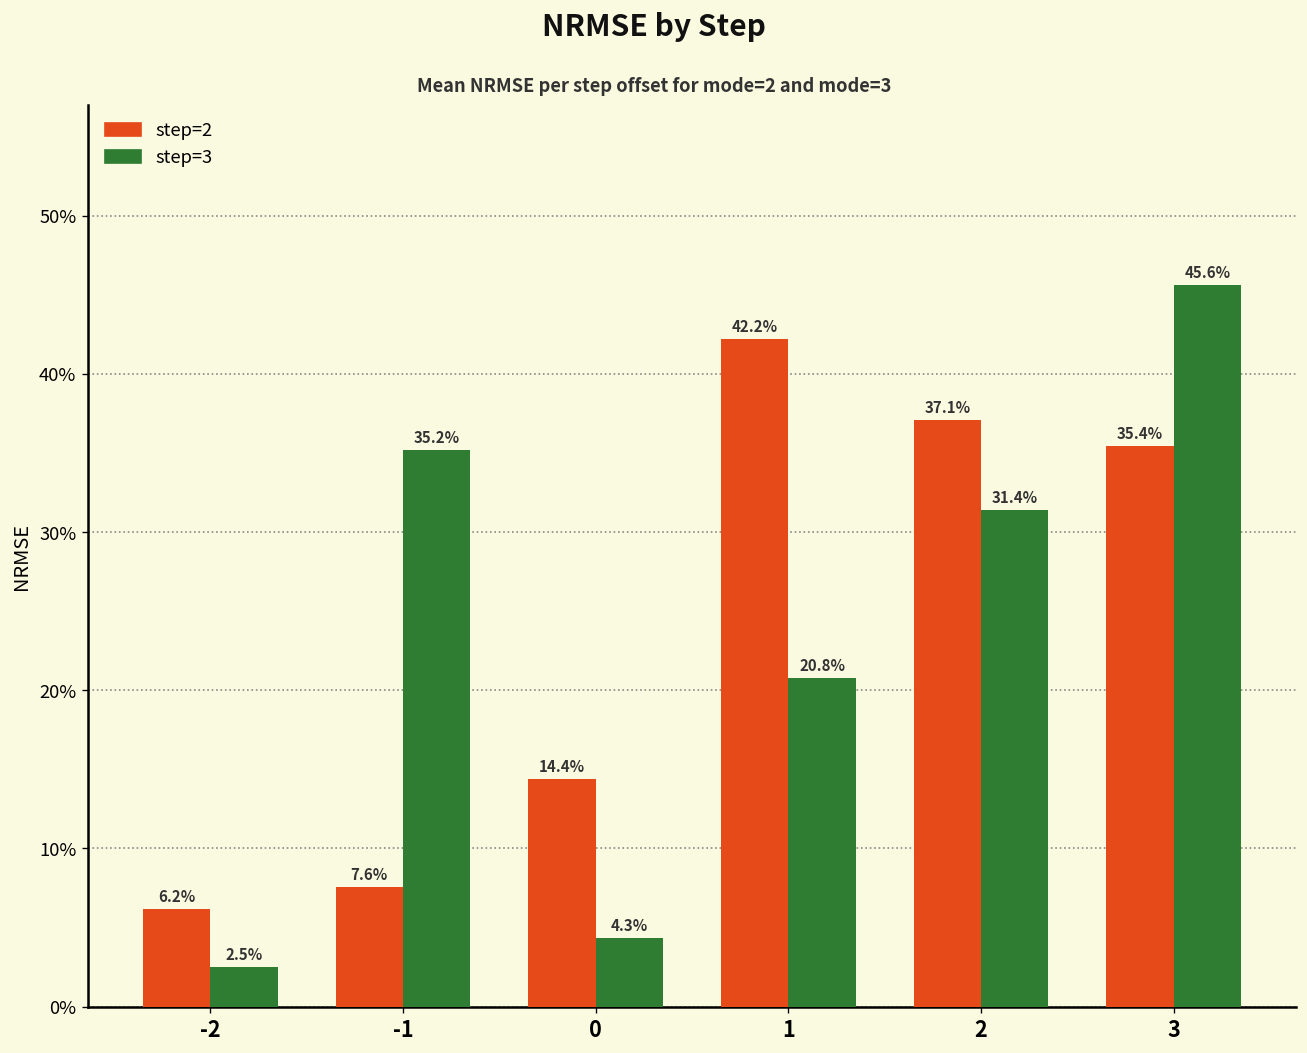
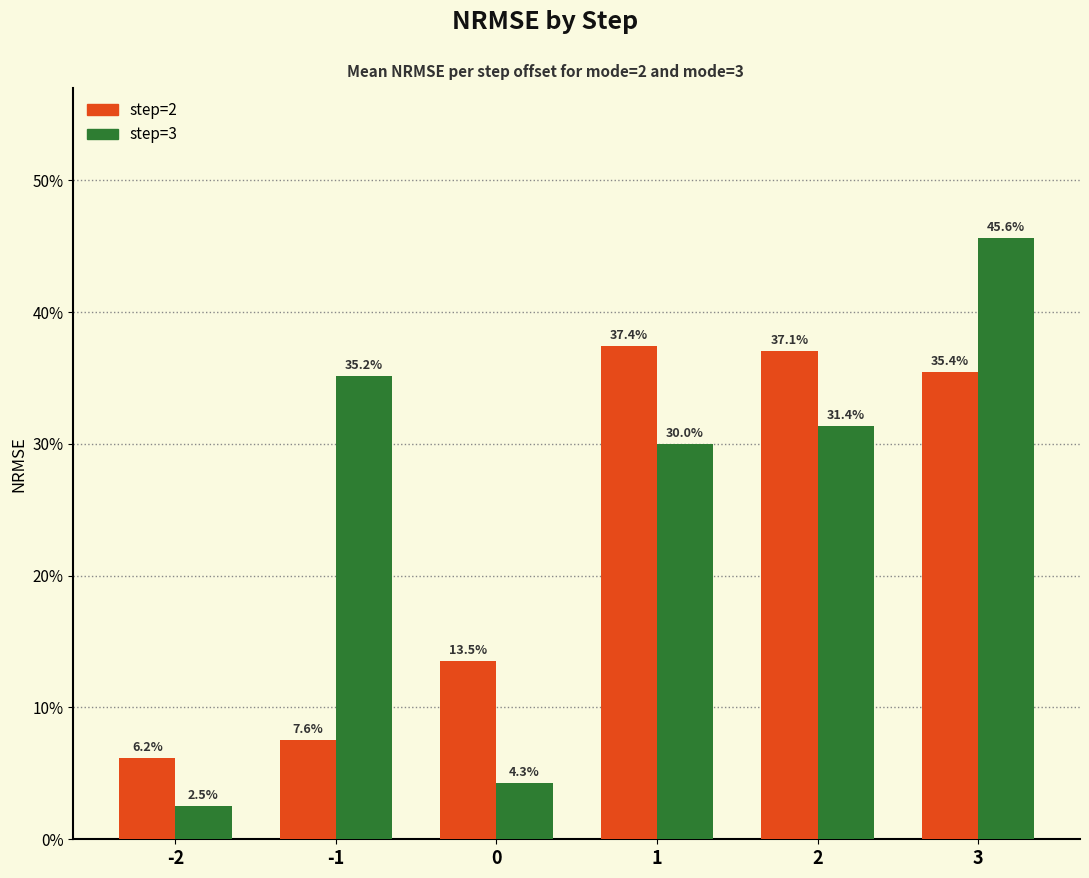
  {
    "step=2": {
      "-2": "6.2%",
      "-1": "7.6%",
-     "0": "14.4%",
-     "1": "42.2%",
+     "0": "13.5%",
+     "1": "37.4%",
      "2": "37.1%",
      "3": "35.4%"
    },
    "step=3": {
      "-2": "2.5%",
      "-1": "35.2%",
      "0": "4.3%",
-     "1": "20.8%",
+     "1": "30.0%",
      "2": "31.4%",
      "3": "45.6%"
    }
  }
